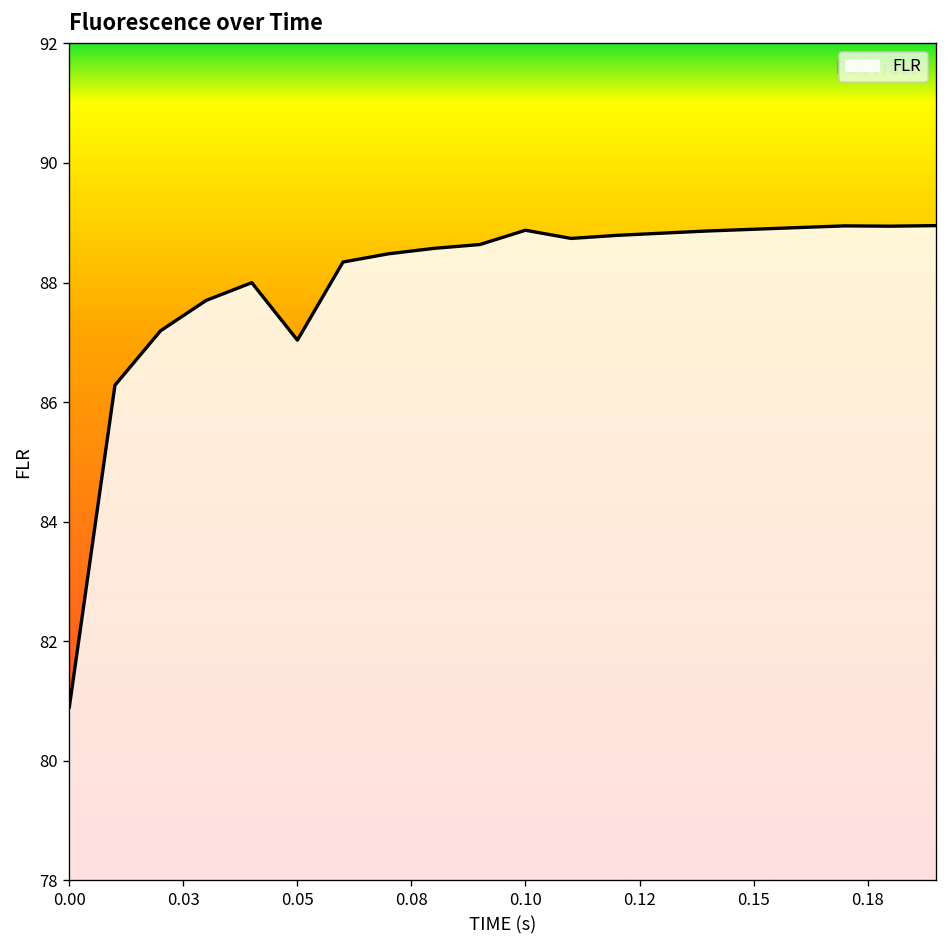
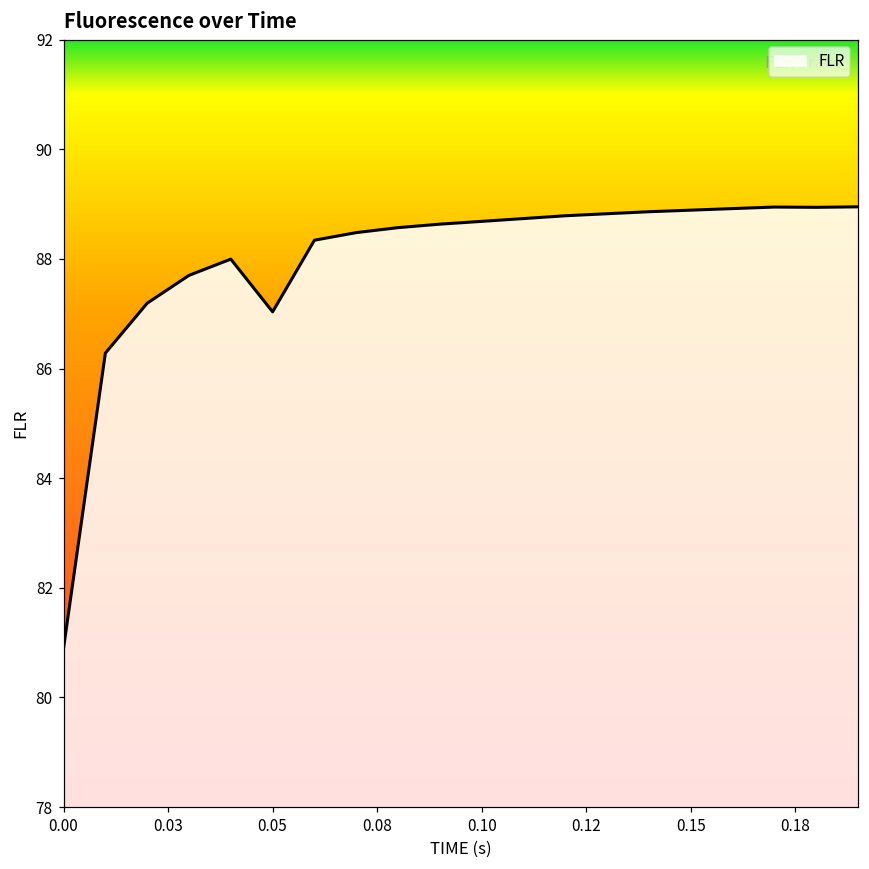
  {
    "0.00": 80.9,
    "0.05": 87.0,
-   "0.10": 88.9,
+   "0.10": 88.7,
    "0.15": 88.9
  }
